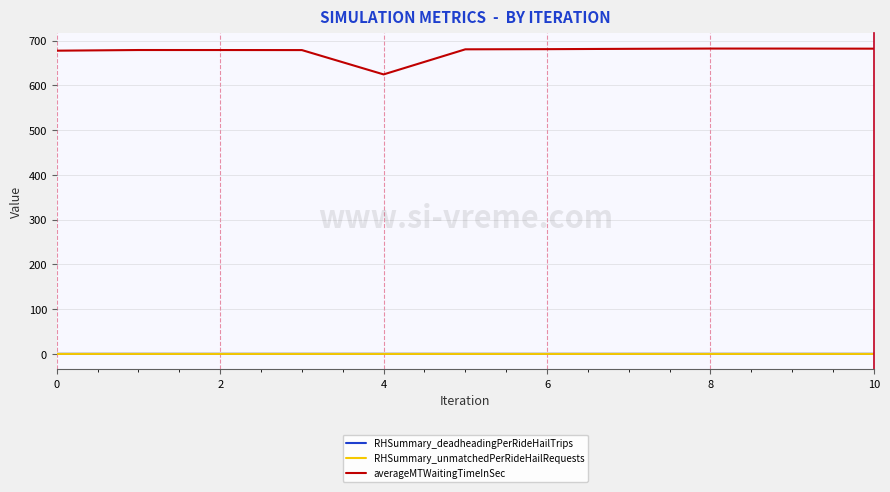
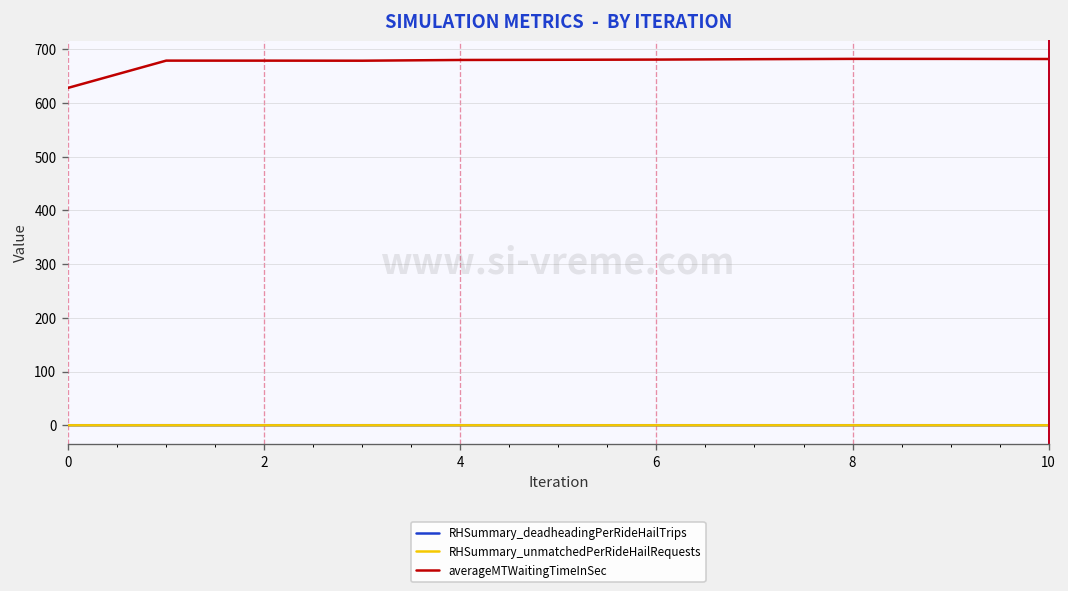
  {
    "RHSummary_unmatchedPerRideHailRequests": {
      "0": 0,
      "2": 0,
      "4": 0,
      "6": 0,
      "8": 0,
      "10": 0
    },
    "averageMTWaitingTimeInSec": {
-     "0": 680,
+     "0": 630,
      "2": 680,
-     "4": 620,
+     "4": 680,
      "6": 680,
      "8": 680,
      "10": 680
    }
  }
